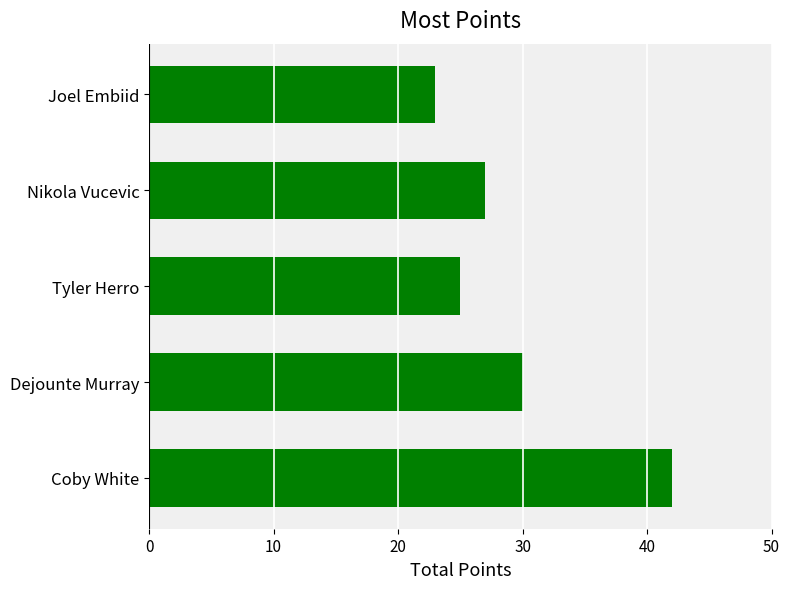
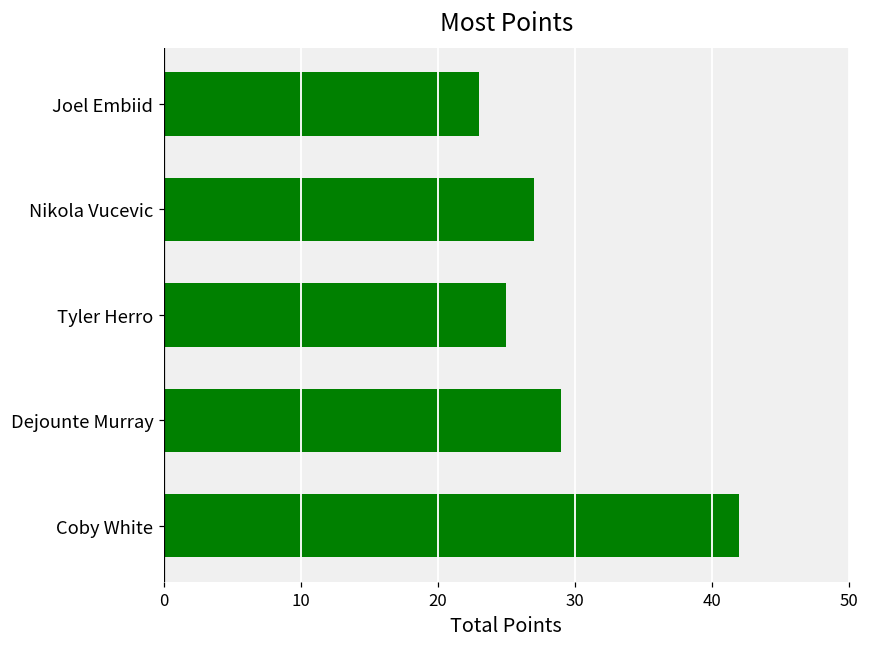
  {
    "Joel Embiid": 23,
    "Nikola Vucevic": 27,
    "Tyler Herro": 25,
-   "Dejounte Murray": 30,
+   "Dejounte Murray": 29,
    "Coby White": 42
  }
